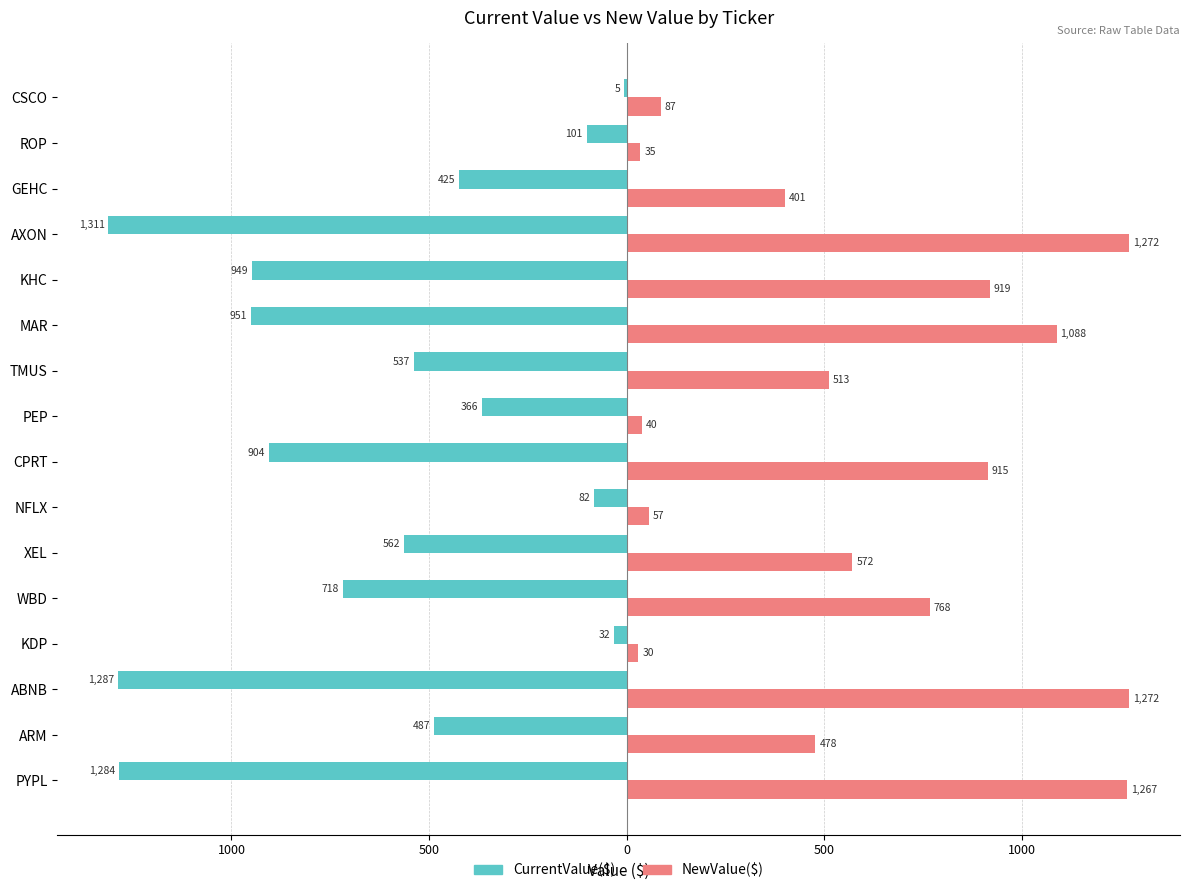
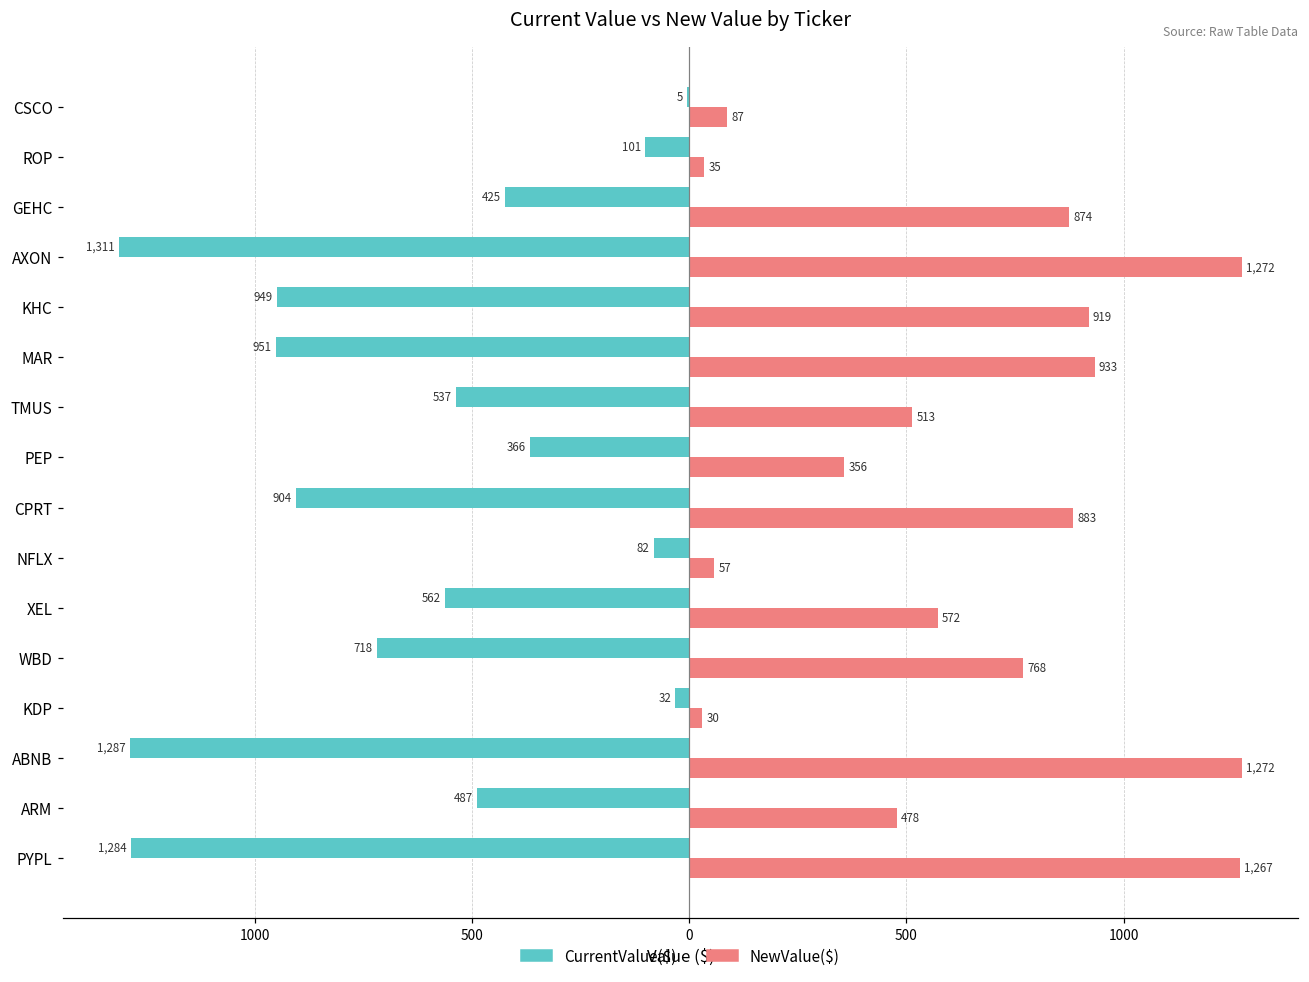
  {
    "NewValue($)": {
      "CSCO": "87",
      "ROP": "35",
-     "GEHC": "401",
+     "GEHC": "874",
      "AXON": "1,272",
      "KHC": "919",
-     "MAR": "1,088",
+     "MAR": "933",
      "TMUS": "513",
-     "PEP": "40",
-     "CPRT": "915",
+     "PEP": "356",
+     "CPRT": "883",
      "NFLX": "57",
      "XEL": "572",
      "WBD": "768",
      "KDP": "30",
      "ABNB": "1,272",
      "ARM": "478",
      "PYPL": "1,267"
    }
  }
